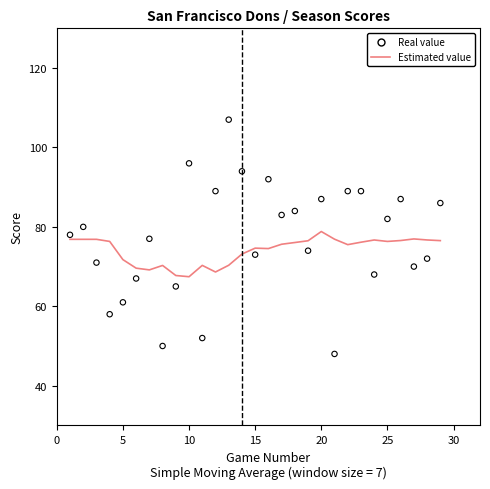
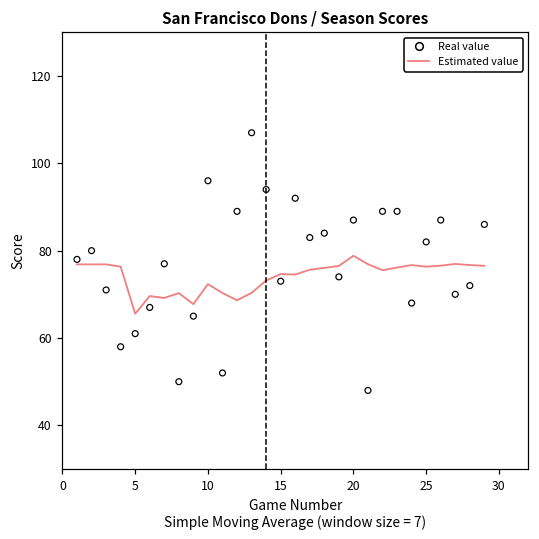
  {
    "Estimated value": {
-     "5": 72,
-     "10": 67,
+     "5": 66,
+     "10": 72,
      "15": 75,
      "20": 79,
      "25": 76
    }
  }
